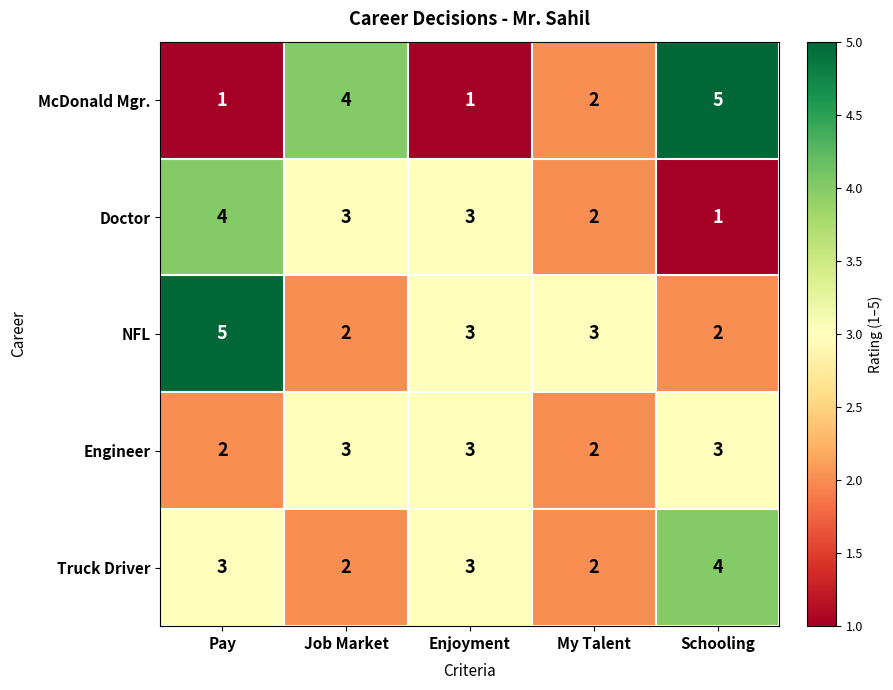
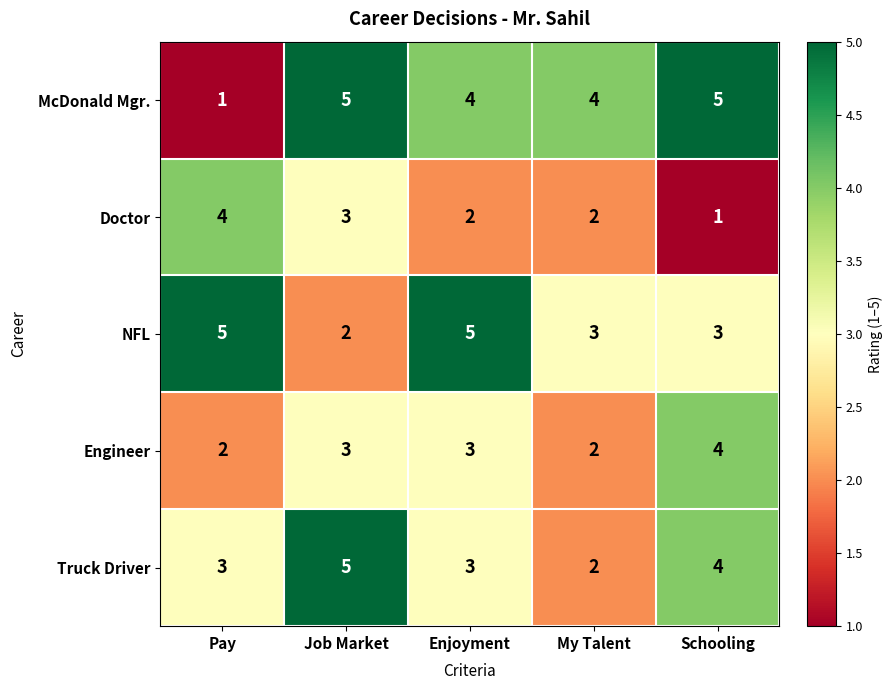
  {
    "McDonald Mgr.": {
      "Pay": 1,
-     "Job Market": 4,
-     "Enjoyment": 1,
-     "My Talent": 2,
+     "Job Market": 5,
+     "Enjoyment": 4,
+     "My Talent": 4,
      "Schooling": 5
    },
    "Doctor": {
      "Pay": 4,
      "Job Market": 3,
-     "Enjoyment": 3,
+     "Enjoyment": 2,
      "My Talent": 2,
      "Schooling": 1
    },
    "NFL": {
      "Pay": 5,
      "Job Market": 2,
-     "Enjoyment": 3,
+     "Enjoyment": 5,
      "My Talent": 3,
-     "Schooling": 2
+     "Schooling": 3
    },
    "Engineer": {
      "Pay": 2,
      "Job Market": 3,
      "Enjoyment": 3,
      "My Talent": 2,
-     "Schooling": 3
+     "Schooling": 4
    },
    "Truck Driver": {
      "Pay": 3,
-     "Job Market": 2,
+     "Job Market": 5,
      "Enjoyment": 3,
      "My Talent": 2,
      "Schooling": 4
    }
  }
